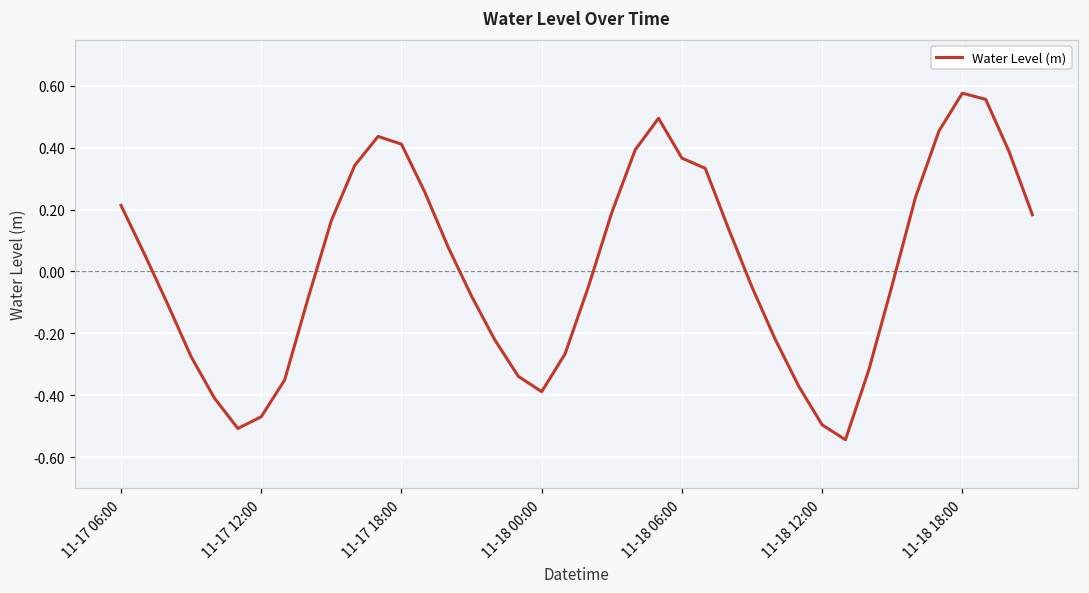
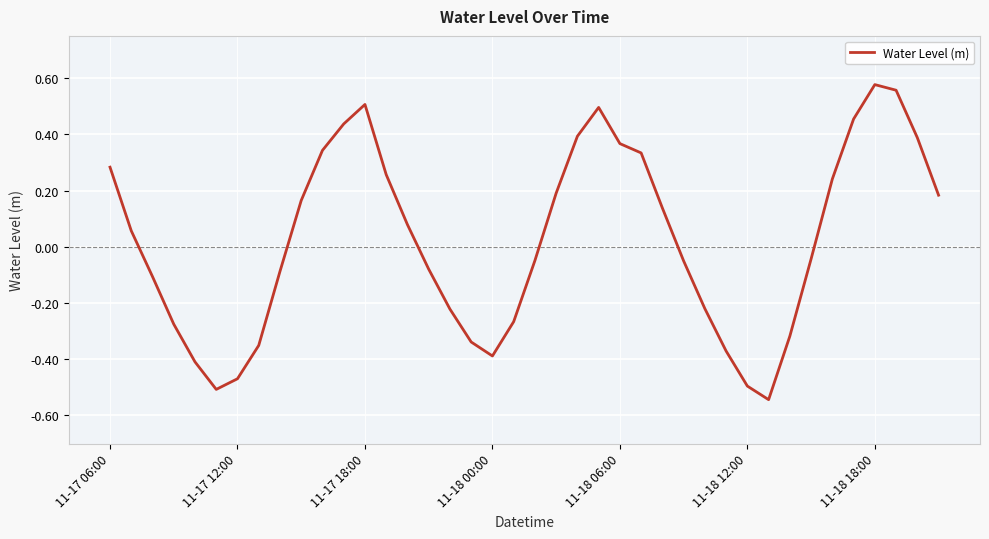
  {
-   "11-17 06:00": 0.21,
+   "11-17 06:00": 0.28,
    "11-17 12:00": -0.47,
-   "11-17 18:00": 0.41,
+   "11-17 18:00": 0.51,
    "11-18 00:00": -0.39,
    "11-18 06:00": 0.37,
    "11-18 12:00": -0.50,
    "11-18 18:00": 0.58
  }
